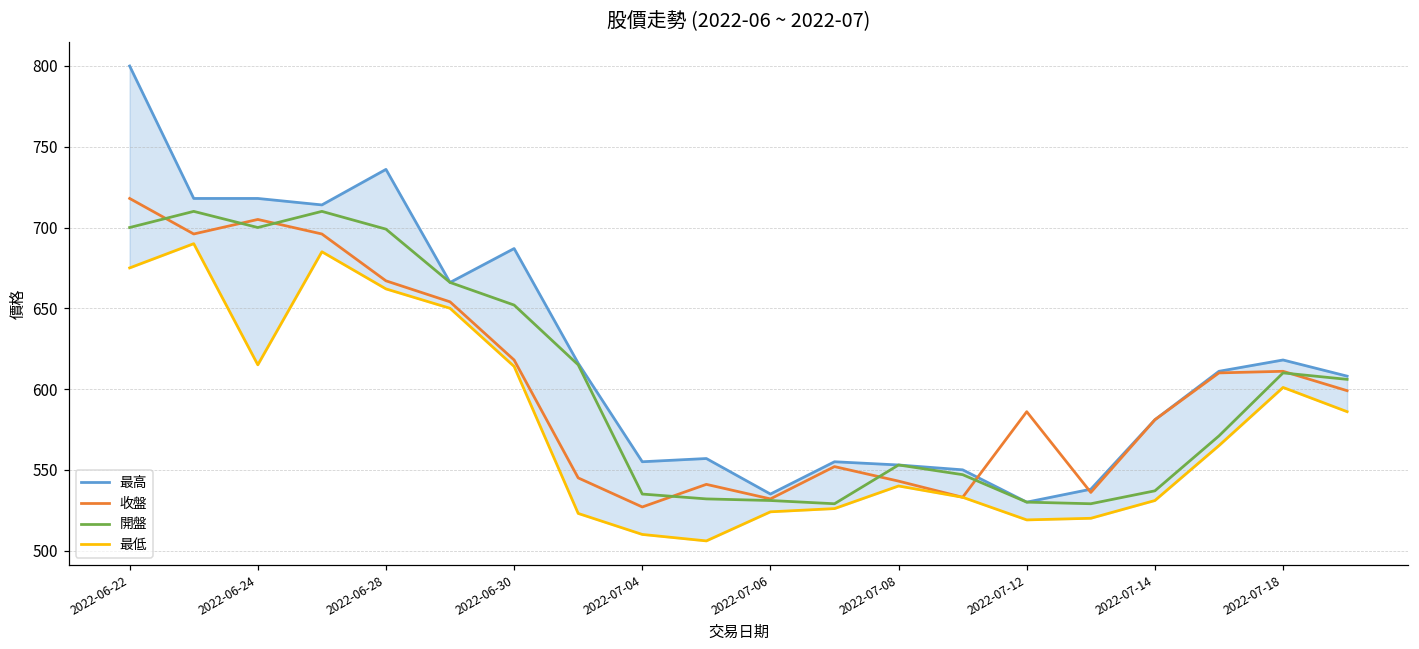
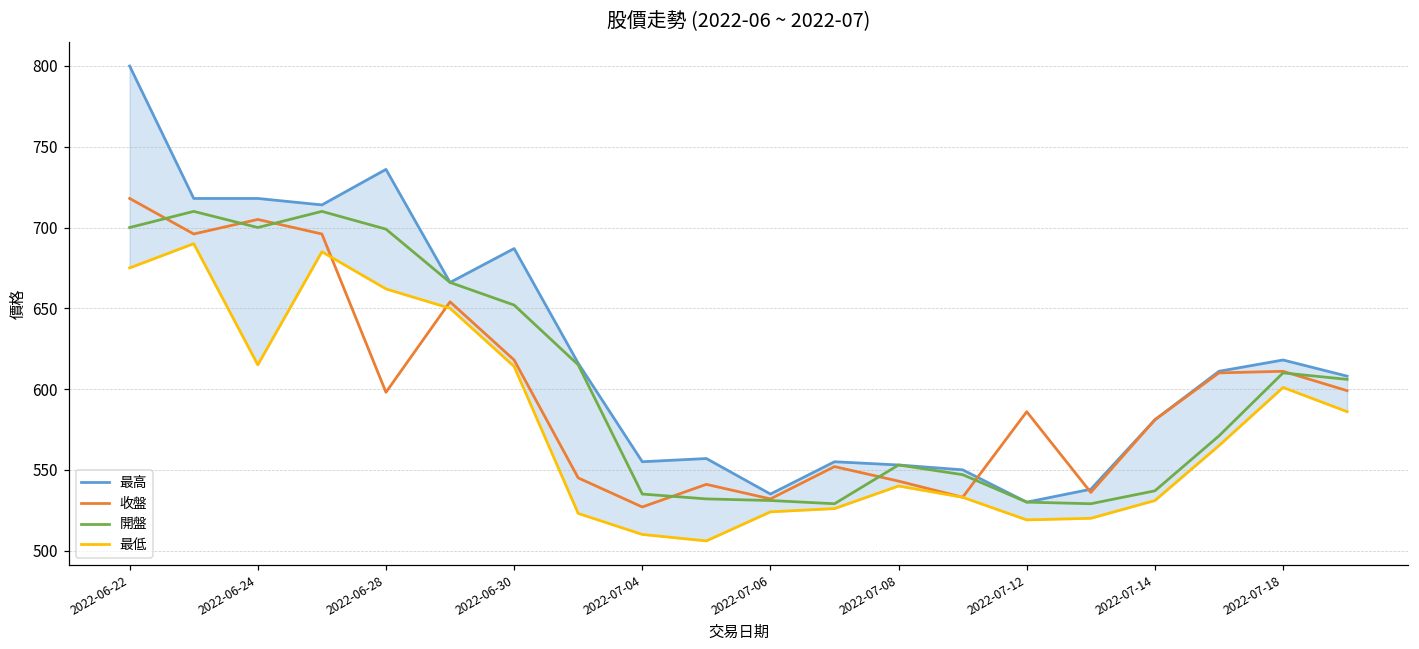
  {
    "最高": {
      "2022-06-22": 800,
      "2022-06-24": 718,
      "2022-06-28": 736,
      "2022-06-30": 687,
      "2022-07-04": 555,
      "2022-07-06": 535,
      "2022-07-18": 618
    },
    "收盤": {
      "2022-06-22": 718,
      "2022-06-24": 705,
-     "2022-06-28": 667,
+     "2022-06-28": 598,
      "2022-06-30": 618,
      "2022-07-04": 527,
      "2022-07-08": 543,
      "2022-07-12": 586
    },
    "開盤": {
      "2022-06-22": 700,
      "2022-06-24": 700,
      "2022-06-28": 699,
      "2022-06-30": 652,
      "2022-07-04": 535,
      "2022-07-14": 537
    },
    "最低": {
      "2022-06-22": 675,
      "2022-06-24": 615,
      "2022-06-28": 662,
      "2022-06-30": 614,
      "2022-07-04": 510,
      "2022-07-06": 524,
      "2022-07-08": 540,
      "2022-07-12": 519,
      "2022-07-14": 531,
      "2022-07-18": 601
    }
  }
